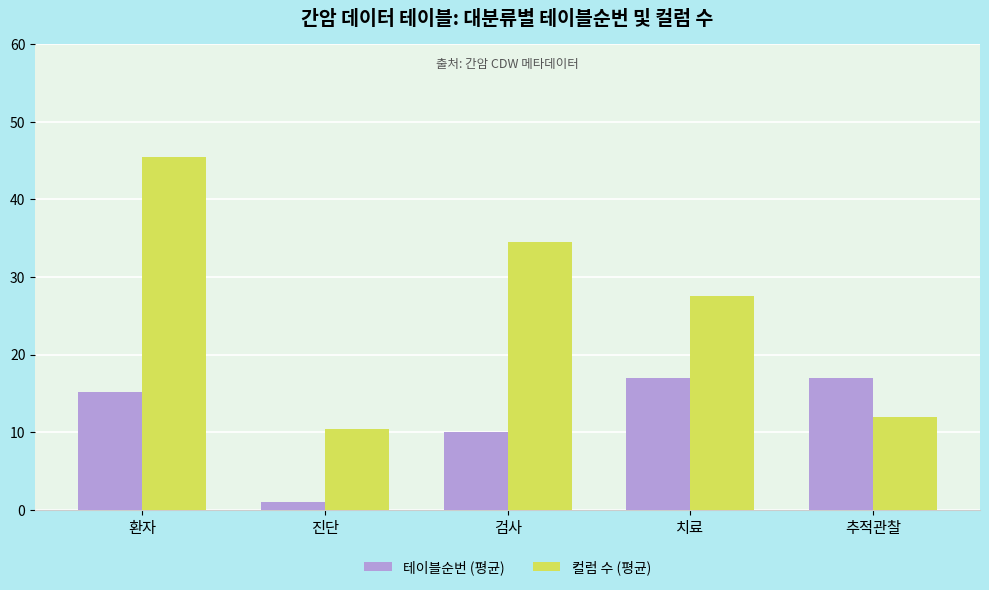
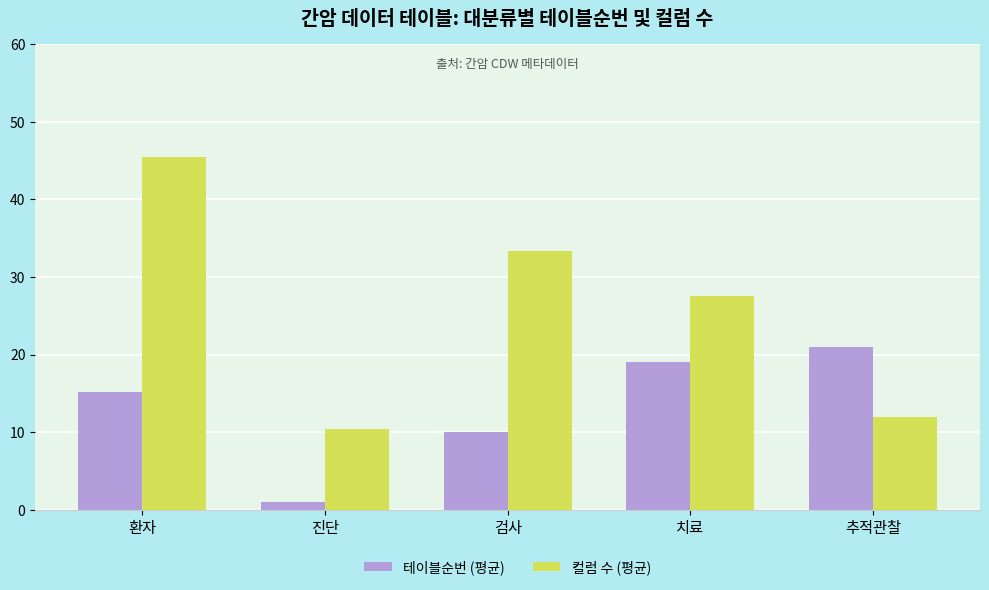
  {
    "테이블순번 (평균)": {
      "환자": 15,
      "진단": 1,
      "검사": 10,
-     "치료": 17,
-     "추적관찰": 17
+     "치료": 19,
+     "추적관찰": 21
    },
    "컬럼 수 (평균)": {
      "환자": 46,
      "진단": 10,
-     "검사": 35,
+     "검사": 33,
      "치료": 28,
      "추적관찰": 12
    }
  }
